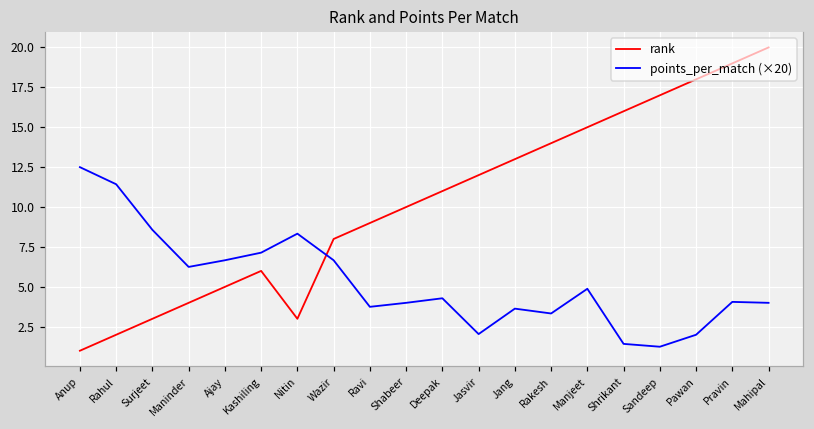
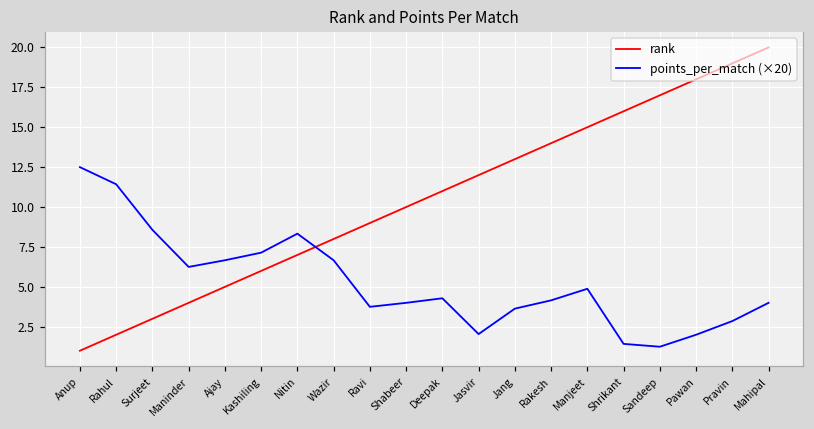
  {
    "rank": {
      "Anup": 1,
      "Rahul": 2,
      "Surjeet": 3,
      "Maninder": 4,
      "Ajay": 5,
      "Kashiling": 6,
-     "Nitin": 3,
+     "Nitin": 7,
      "Wazir": 8,
      "Ravi": 9,
      "Shabeer": 10,
      "Deepak": 11,
      "Jasvir": 12,
      "Jang": 13,
      "Rakesh": 14,
      "Manjeet": 15,
      "Shrikant": 16,
      "Sandeep": 17,
      "Pawan": 18
    },
    "points_per_match (×20)": {
      "Anup": 12.5,
      "Rahul": 11.4,
      "Surjeet": 8.6,
      "Maninder": 6.3,
      "Ajay": 6.7,
      "Kashiling": 7.1,
      "Nitin": 8.3,
      "Wazir": 6.7,
      "Ravi": 3.8,
      "Shabeer": 4.0,
      "Deepak": 4.3,
      "Jasvir": 2.0,
      "Jang": 3.6,
-     "Rakesh": 3.3,
+     "Rakesh": 4.2,
      "Manjeet": 4.9,
      "Shrikant": 1.4,
      "Sandeep": 1.3,
      "Pawan": 2.0,
-     "Pravin": 4.1,
+     "Pravin": 2.9,
      "Mahipal": 4.0
    }
  }
